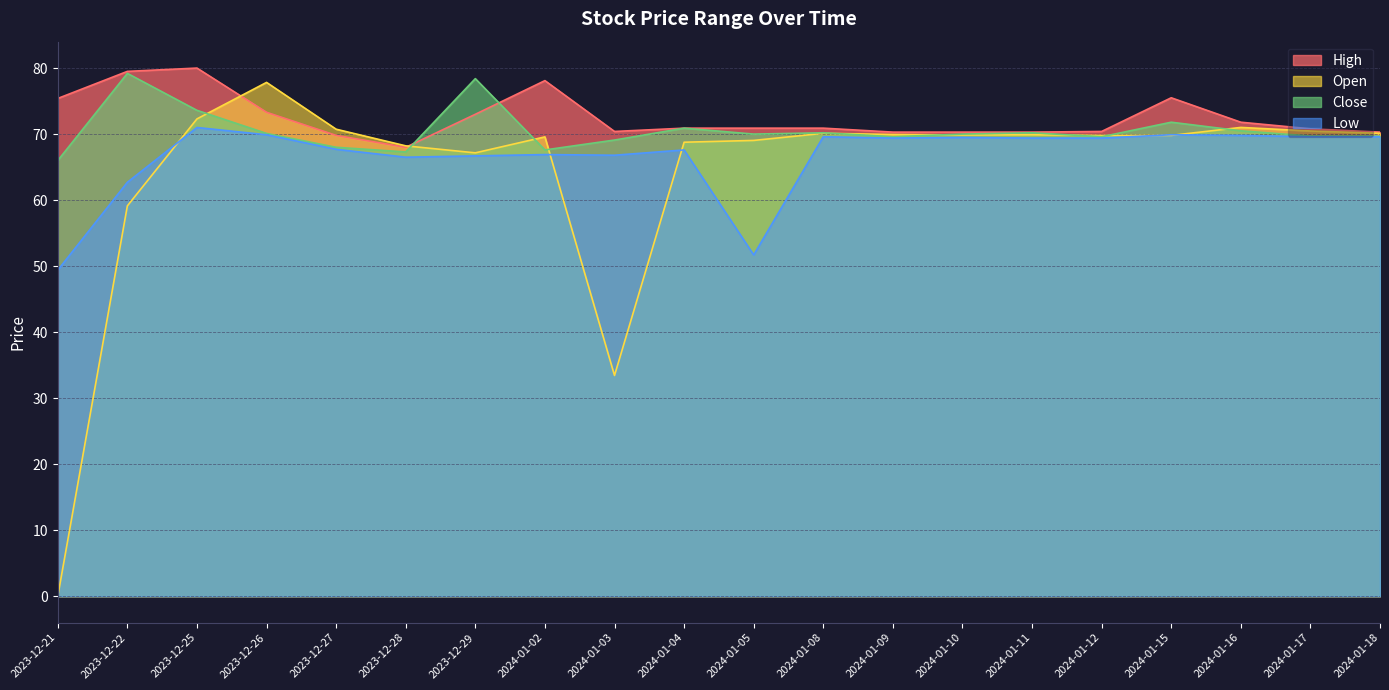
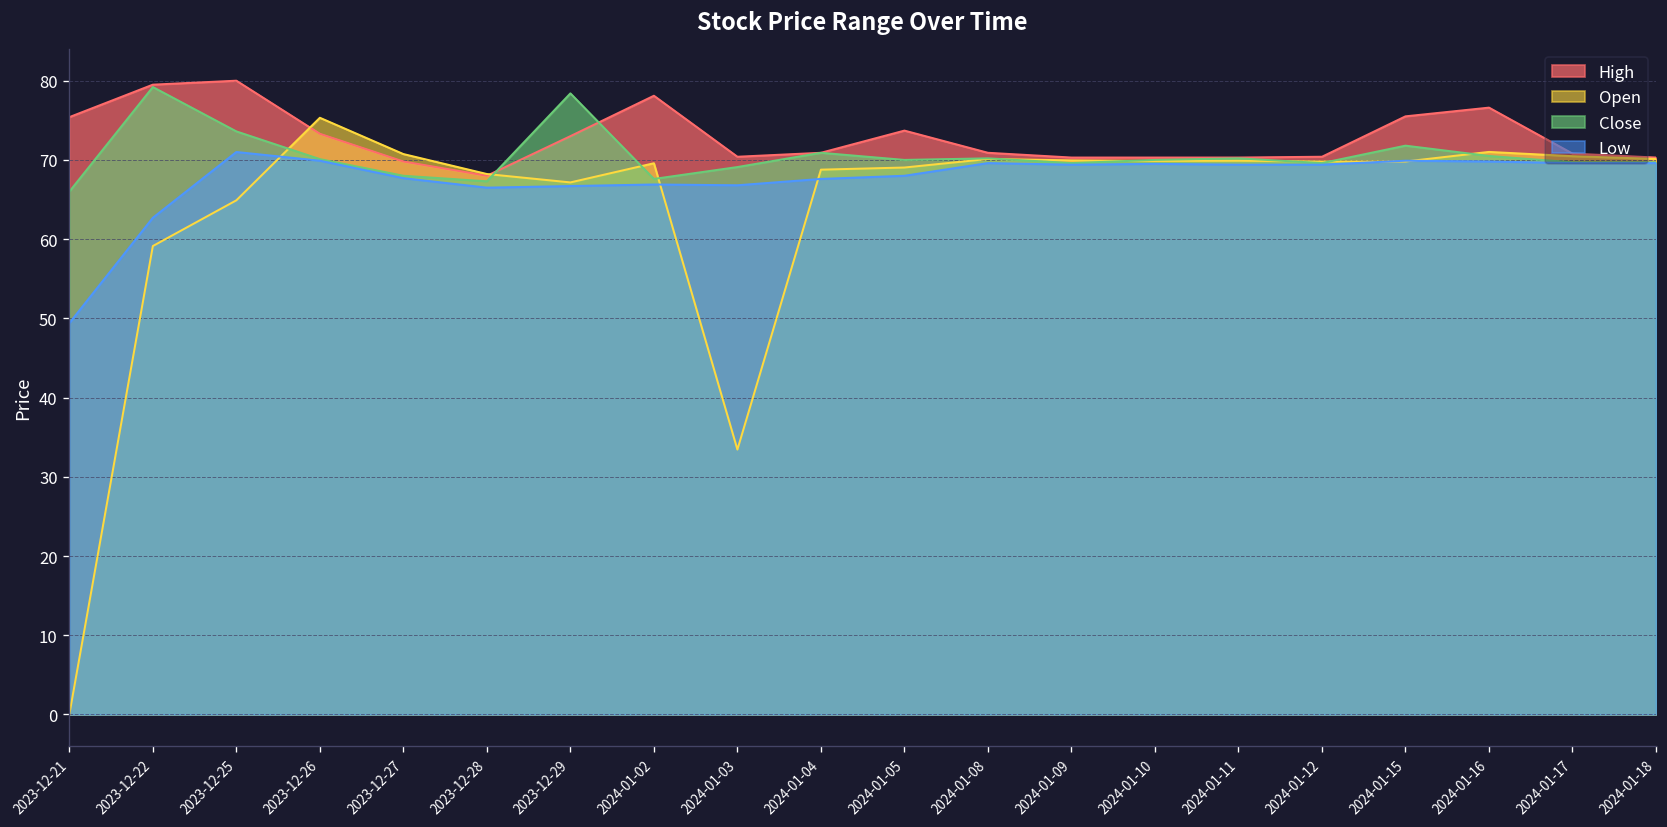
  {
    "High": {
      "2023-12-21": 75,
      "2023-12-25": 80,
      "2023-12-26": 73,
      "2023-12-27": 70,
      "2023-12-29": 73,
      "2024-01-02": 78,
      "2024-01-03": 70,
-     "2024-01-05": 71,
+     "2024-01-05": 74,
      "2024-01-08": 71,
      "2024-01-12": 70,
      "2024-01-15": 76,
-     "2024-01-16": 72
+     "2024-01-16": 77
    },
    "Open": {
      "2023-12-21": 0,
      "2023-12-22": 59,
-     "2023-12-25": 72,
-     "2023-12-26": 78,
+     "2023-12-25": 65,
+     "2023-12-26": 75,
      "2023-12-27": 71,
      "2023-12-29": 67,
      "2024-01-02": 70,
      "2024-01-03": 33,
      "2024-01-04": 69,
      "2024-01-05": 69,
      "2024-01-16": 71
    },
    "Close": {
      "2023-12-21": 66,
      "2023-12-25": 74,
      "2023-12-28": 67,
      "2023-12-29": 78,
      "2024-01-02": 68,
      "2024-01-03": 69,
      "2024-01-05": 70,
      "2024-01-15": 72,
      "2024-01-16": 71
    },
    "Low": {
      "2023-12-21": 49,
      "2023-12-22": 63,
      "2023-12-25": 71,
      "2023-12-28": 67,
      "2023-12-29": 67,
      "2024-01-02": 67,
      "2024-01-03": 67,
      "2024-01-04": 68,
-     "2024-01-05": 52,
+     "2024-01-05": 68,
      "2024-01-08": 70,
      "2024-01-11": 69,
      "2024-01-16": 70
    }
  }
